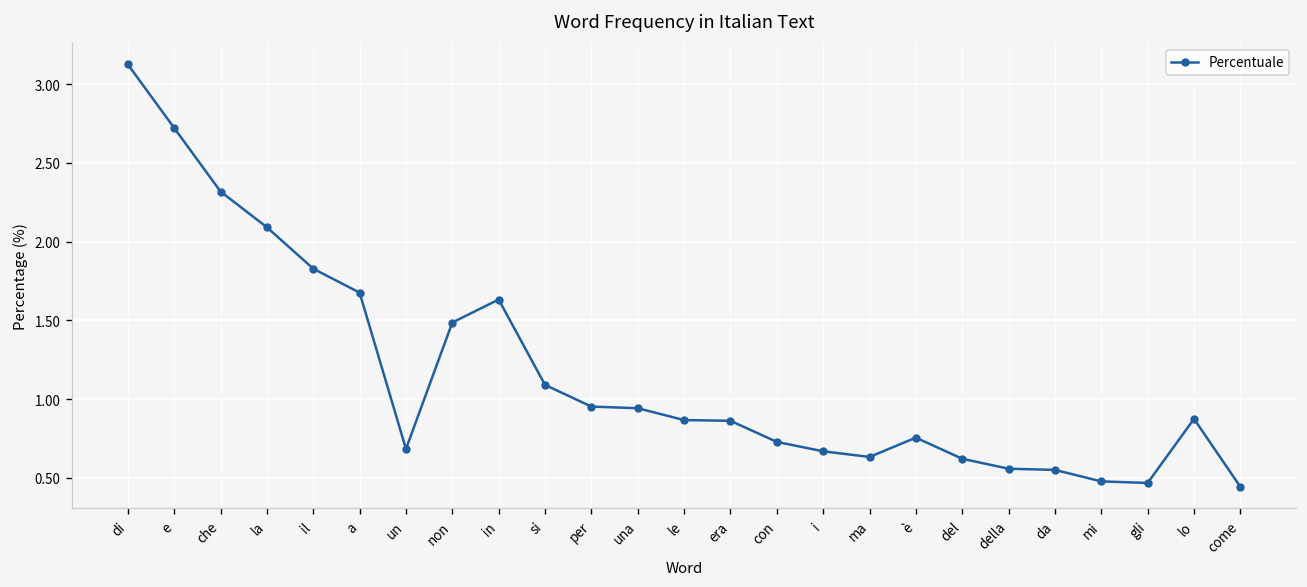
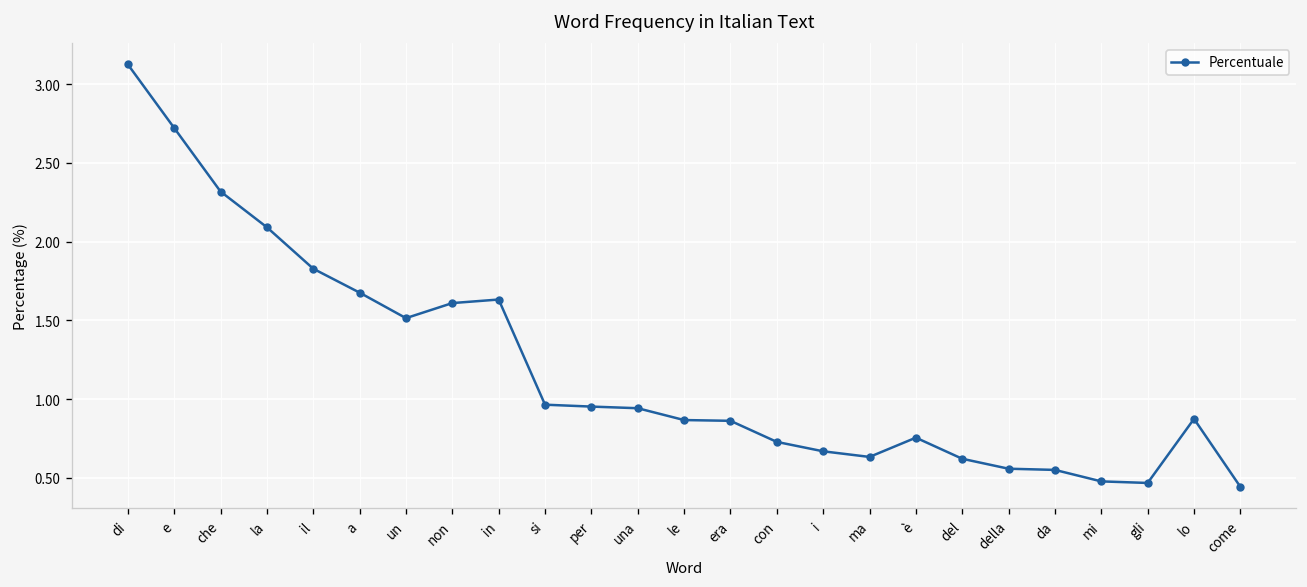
  {
    "di": 3.13,
    "e": 2.72,
    "che": 2.32,
    "la": 2.09,
    "il": 1.83,
    "a": 1.68,
-   "un": 0.68,
-   "non": 1.49,
+   "un": 1.51,
+   "non": 1.61,
    "in": 1.63,
-   "si": 1.09,
+   "si": 0.96,
    "per": 0.95,
    "una": 0.94,
    "le": 0.87,
    "era": 0.86,
    "con": 0.73,
    "i": 0.67,
    "ma": 0.63,
    "è": 0.76,
    "del": 0.62,
    "della": 0.56,
    "da": 0.55,
    "mi": 0.48,
    "gli": 0.47,
    "lo": 0.87,
    "come": 0.44
  }
